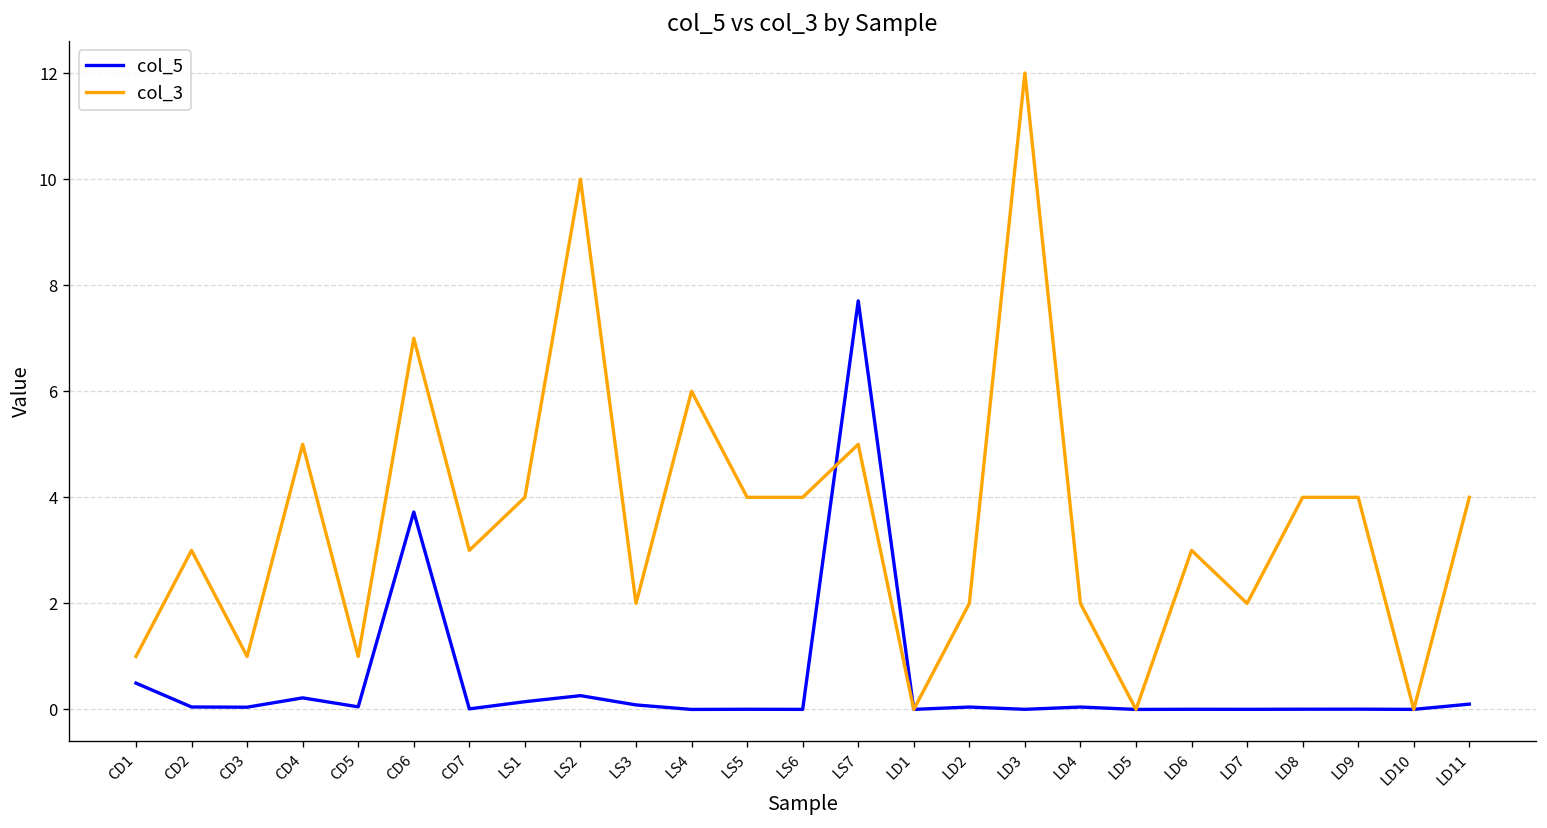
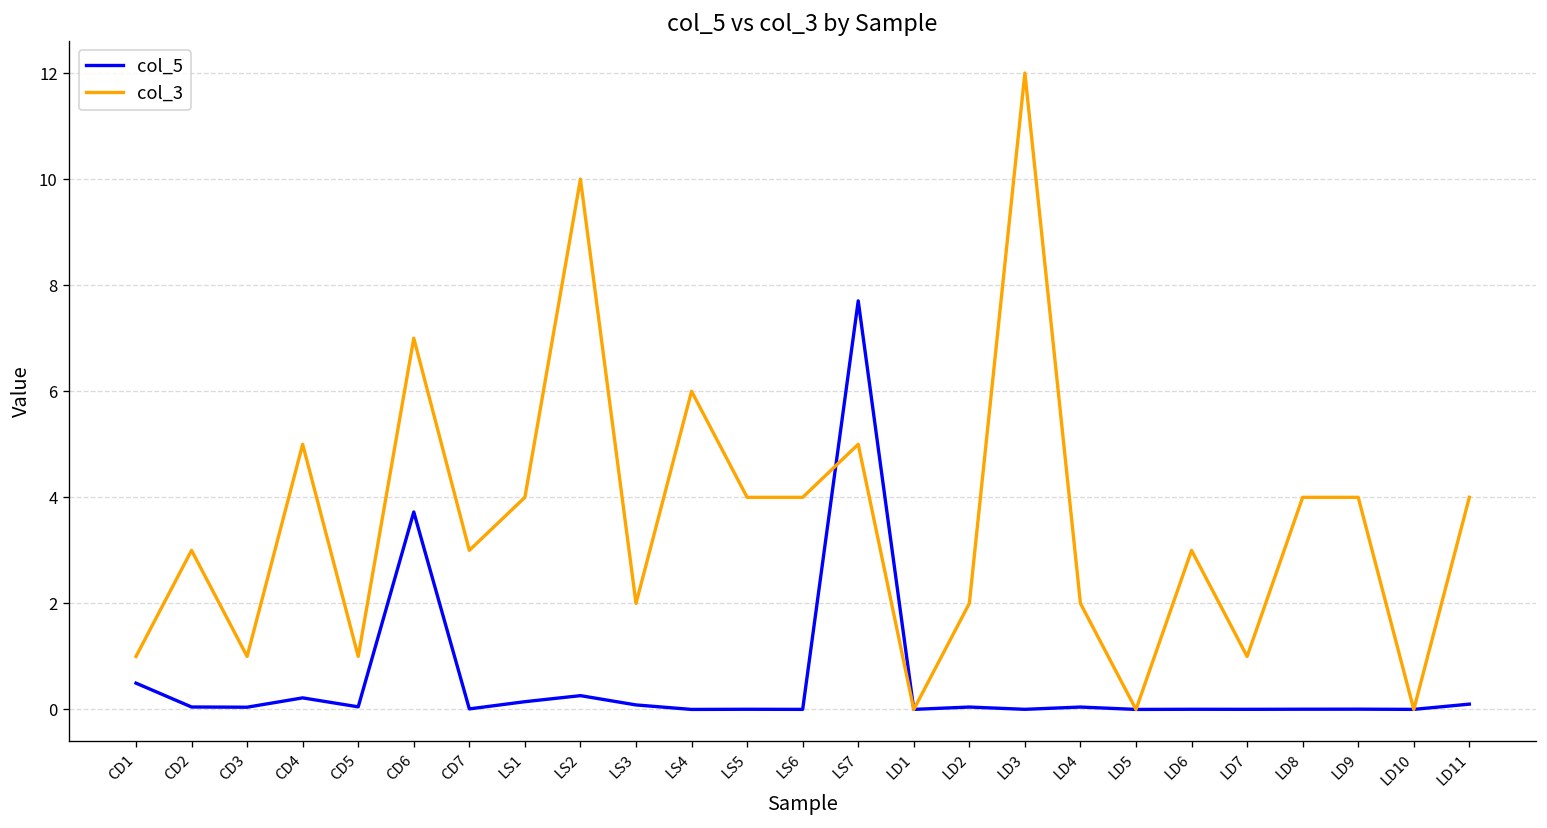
  {
    "col_5": {
      "CD1": 0.5,
      "CD2": 0,
      "CD3": 0,
      "CD4": 0.2,
      "CD5": 0,
      "CD6": 3.7,
      "CD7": 0,
      "LS1": 0.1,
      "LS2": 0.3,
      "LS3": 0.1,
      "LS4": 0,
      "LS5": 0,
      "LS6": 0,
      "LS7": 7.7,
      "LD2": 0,
      "LD3": 0,
      "LD4": 0,
      "LD6": 0,
      "LD7": 0,
      "LD8": 0,
      "LD9": 0,
      "LD11": 0.1
    },
    "col_3": {
      "CD1": 1,
      "CD2": 3,
      "CD3": 1,
      "CD4": 5,
      "CD5": 1,
      "CD6": 7,
      "CD7": 3,
      "LS1": 4,
      "LS2": 10,
      "LS3": 2,
      "LS4": 6,
      "LS5": 4,
      "LS6": 4,
      "LS7": 5,
      "LD2": 2,
      "LD3": 12,
      "LD4": 2,
      "LD6": 3,
-     "LD7": 2,
+     "LD7": 1,
      "LD8": 4,
      "LD9": 4,
      "LD11": 4
    }
  }
